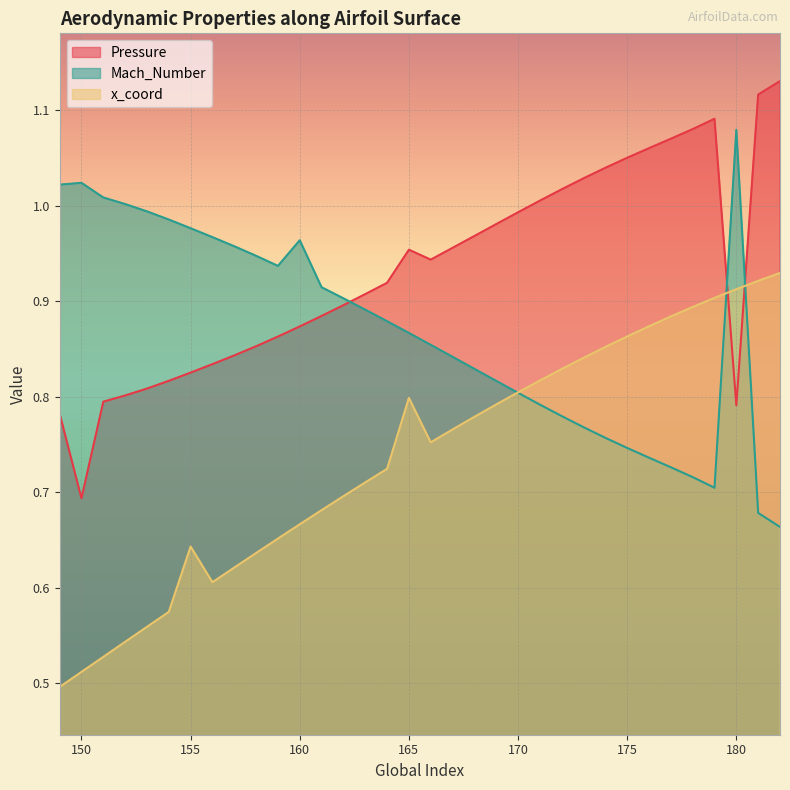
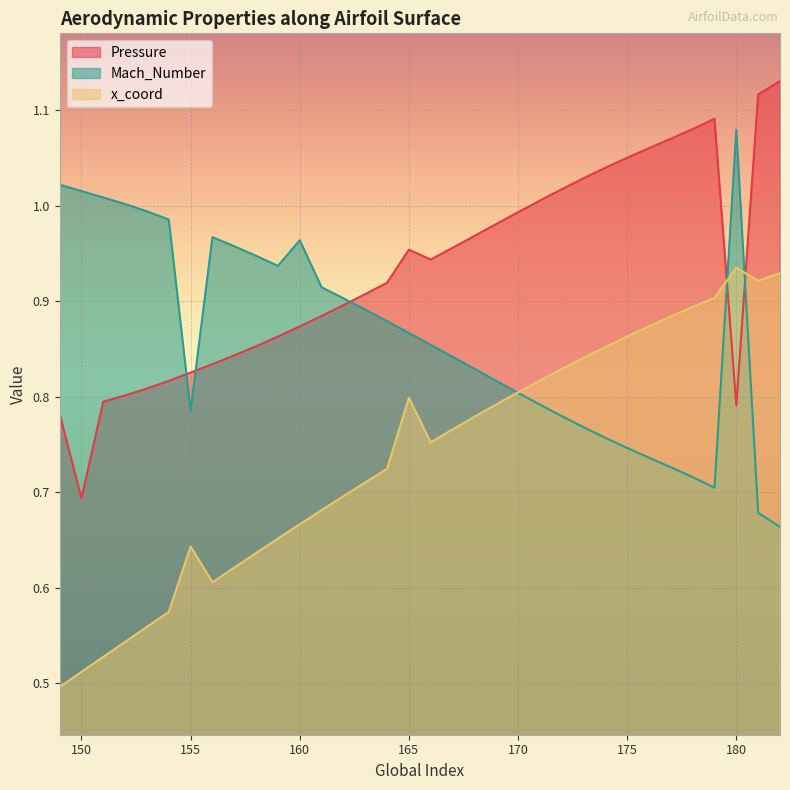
  {
    "Pressure": {
      "150": 0.69,
      "155": 0.83,
      "160": 0.87,
      "165": 0.95,
      "170": 0.99,
      "175": 1.05,
      "180": 0.79
    },
    "Mach_Number": {
-     "150": 1.024,
-     "155": 0.98,
+     "150": 1.015,
+     "155": 0.79,
      "160": 0.96,
      "165": 0.87,
      "175": 0.75,
      "180": 1.08
    },
    "x_coord": {
      "150": 0.51,
      "155": 0.64,
      "160": 0.67,
      "165": 0.80,
      "175": 0.86,
-     "180": 0.91
+     "180": 0.94
    }
  }
